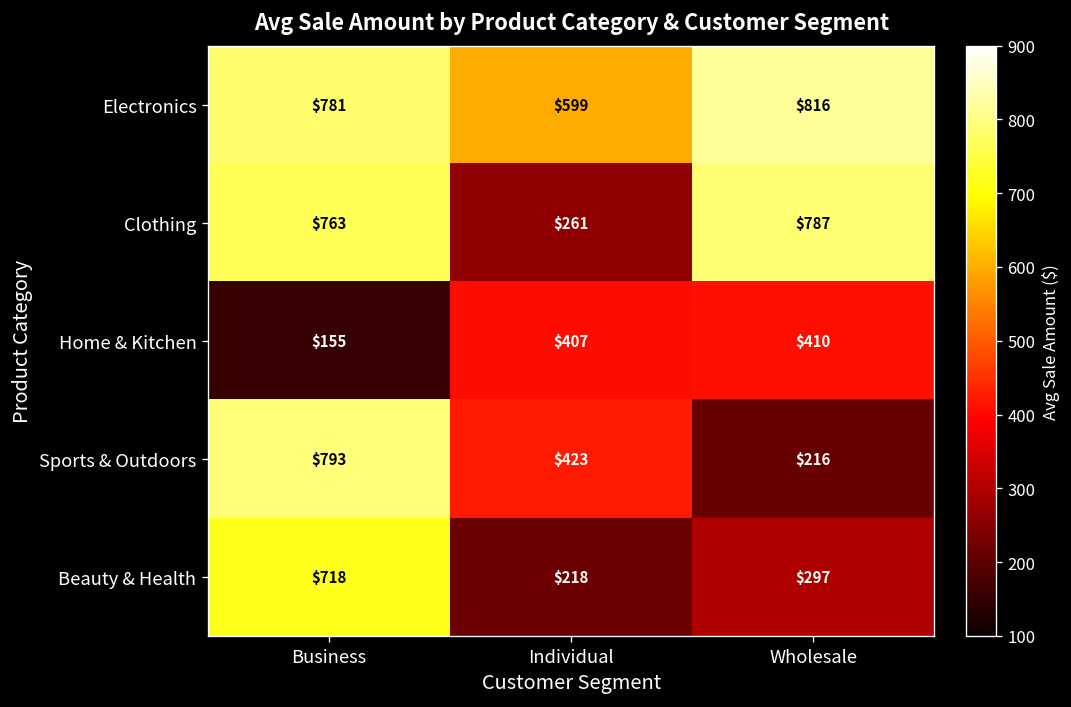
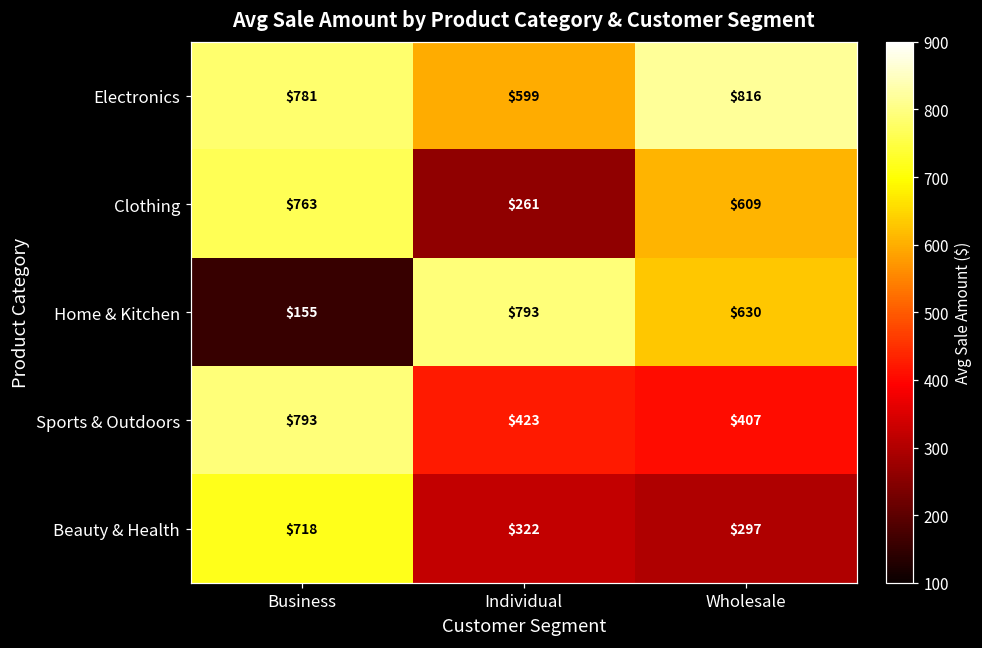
  {
    "Electronics": {
      "Business": "$781",
      "Individual": "$599",
      "Wholesale": "$816"
    },
    "Clothing": {
      "Business": "$763",
      "Individual": "$261",
-     "Wholesale": "$787"
+     "Wholesale": "$609"
    },
    "Home & Kitchen": {
      "Business": "$155",
-     "Individual": "$407",
-     "Wholesale": "$410"
+     "Individual": "$793",
+     "Wholesale": "$630"
    },
    "Sports & Outdoors": {
      "Business": "$793",
      "Individual": "$423",
-     "Wholesale": "$216"
+     "Wholesale": "$407"
    },
    "Beauty & Health": {
      "Business": "$718",
-     "Individual": "$218",
+     "Individual": "$322",
      "Wholesale": "$297"
    }
  }
